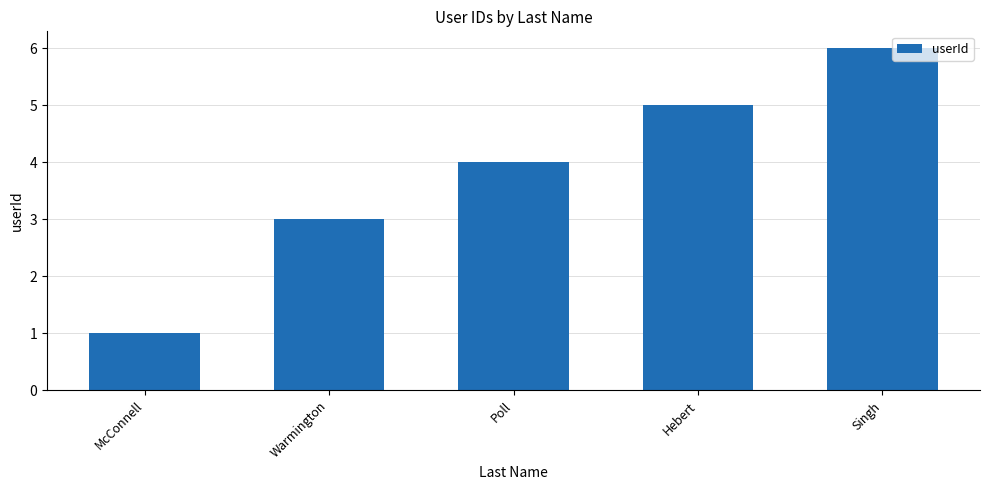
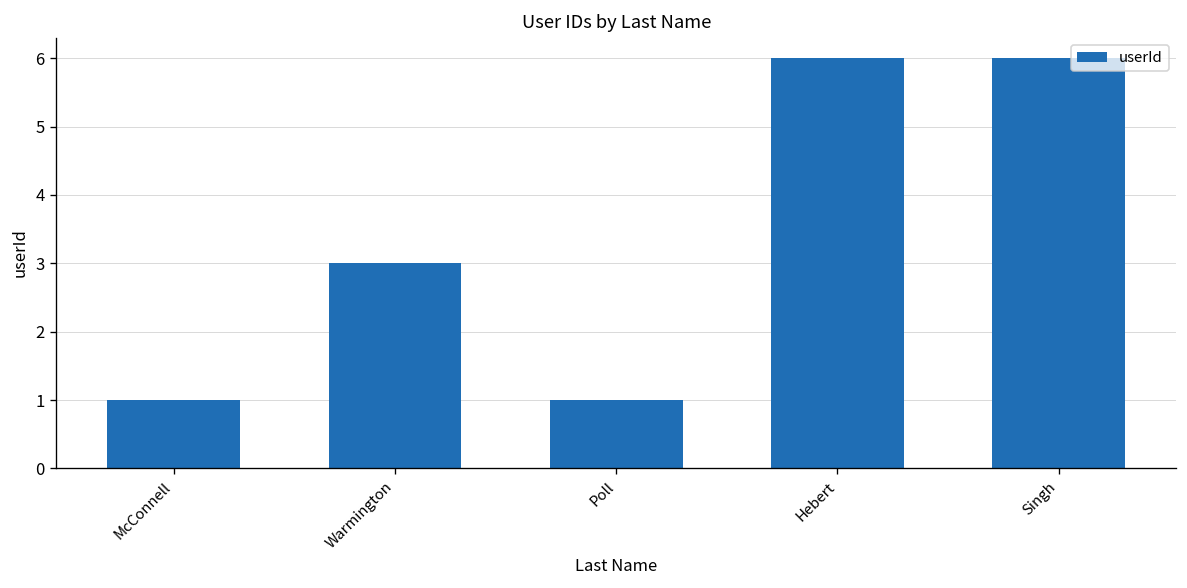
  {
    "McConnell": 1,
    "Warmington": 3,
-   "Poll": 4,
-   "Hebert": 5,
+   "Poll": 1,
+   "Hebert": 6,
    "Singh": 6
  }
